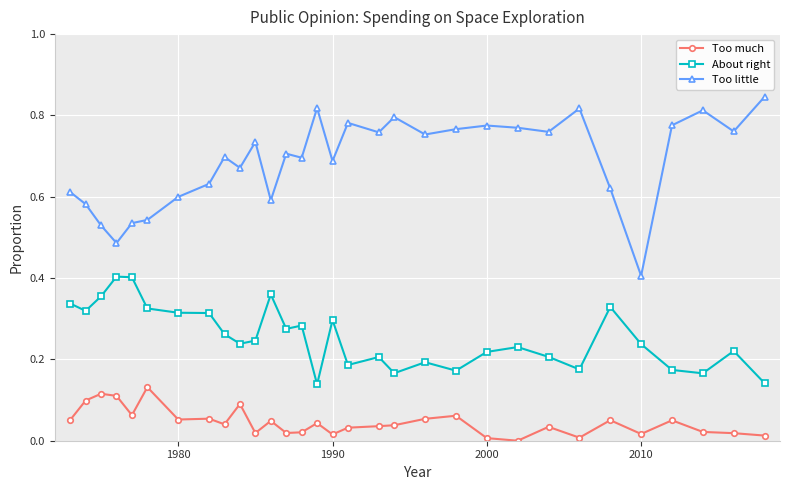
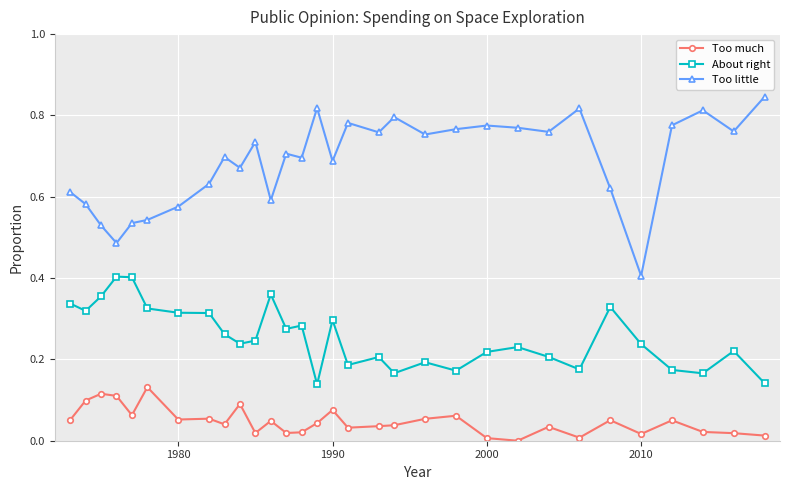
  {
    "Too much": {
      "1980": 0.05,
-     "1990": 0.02,
+     "1990": 0.08,
      "2000": 0.01,
      "2010": 0.02
    },
    "About right": {
      "1980": 0.31,
      "1990": 0.30,
      "2000": 0.22,
      "2010": 0.24
    },
    "Too little": {
-     "1980": 0.60,
+     "1980": 0.58,
      "1990": 0.69,
      "2000": 0.78,
      "2010": 0.41
    }
  }
